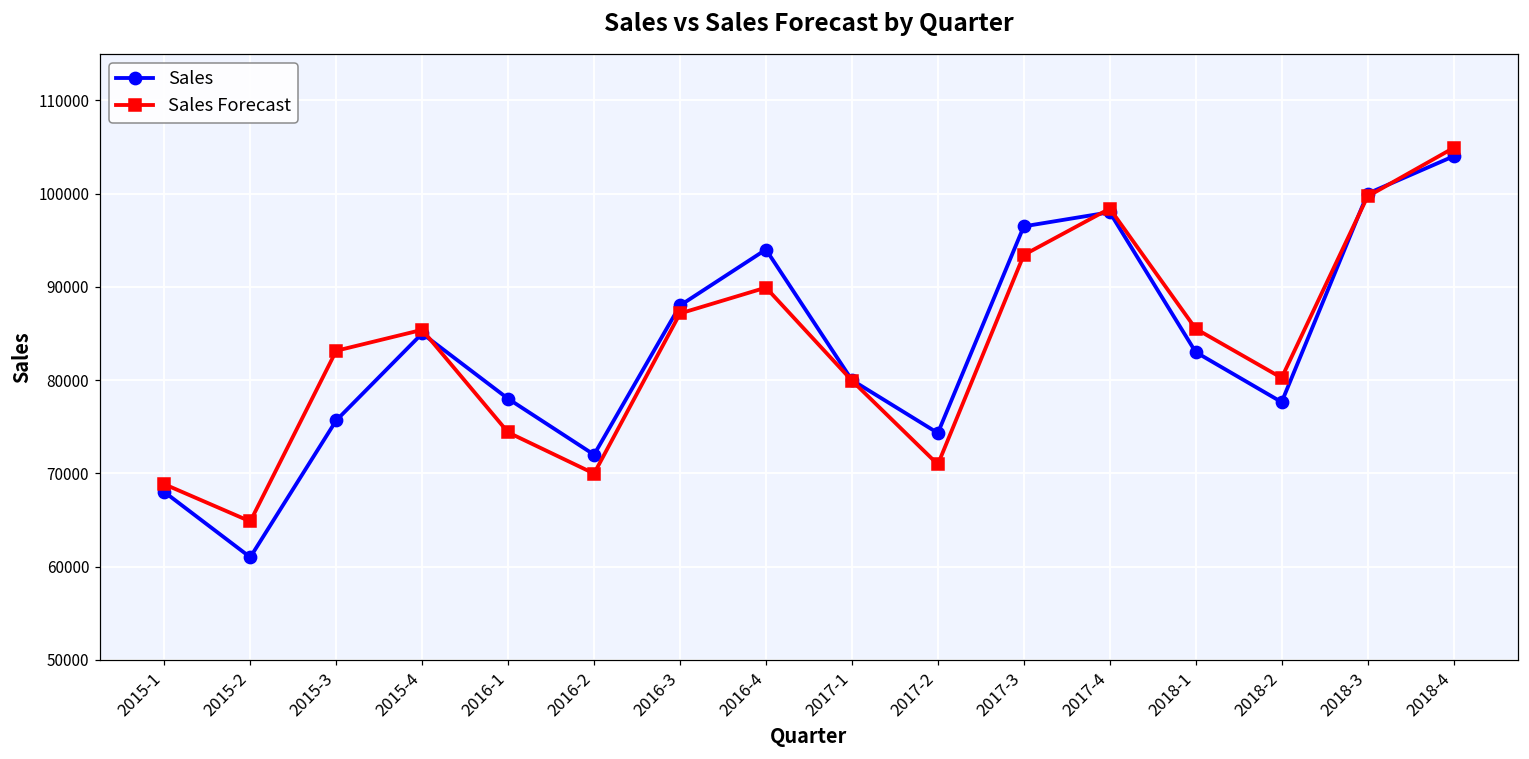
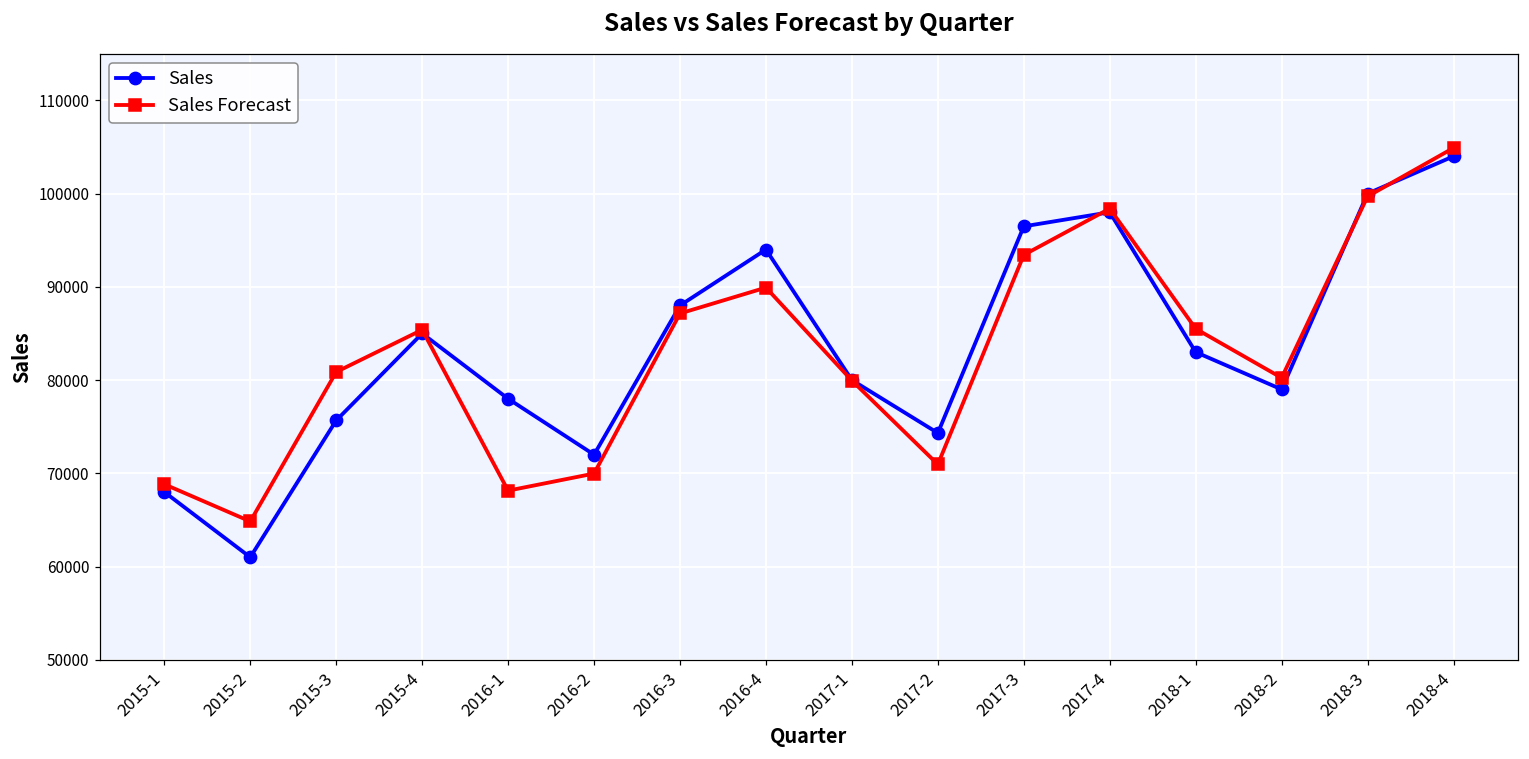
  {
    "Sales": {
      "2015-1": 68000,
      "2015-2": 61000,
      "2015-3": 76000,
      "2015-4": 85000,
      "2016-1": 78000,
      "2016-2": 72000,
      "2016-3": 88000,
      "2016-4": 94000,
      "2017-2": 74000,
      "2017-3": 96000,
      "2017-4": 98000,
      "2018-1": 83000,
-     "2018-2": 78000,
+     "2018-2": 79000,
      "2018-4": 104000
    },
    "Sales Forecast": {
      "2015-1": 69000,
      "2015-2": 65000,
-     "2015-3": 83000,
+     "2015-3": 81000,
      "2015-4": 85000,
-     "2016-1": 74000,
+     "2016-1": 68000,
      "2016-2": 70000,
      "2016-3": 87000,
      "2016-4": 90000,
      "2017-2": 71000,
      "2017-3": 93000,
      "2017-4": 98000,
      "2018-1": 86000,
      "2018-2": 80000,
      "2018-4": 105000
    }
  }
